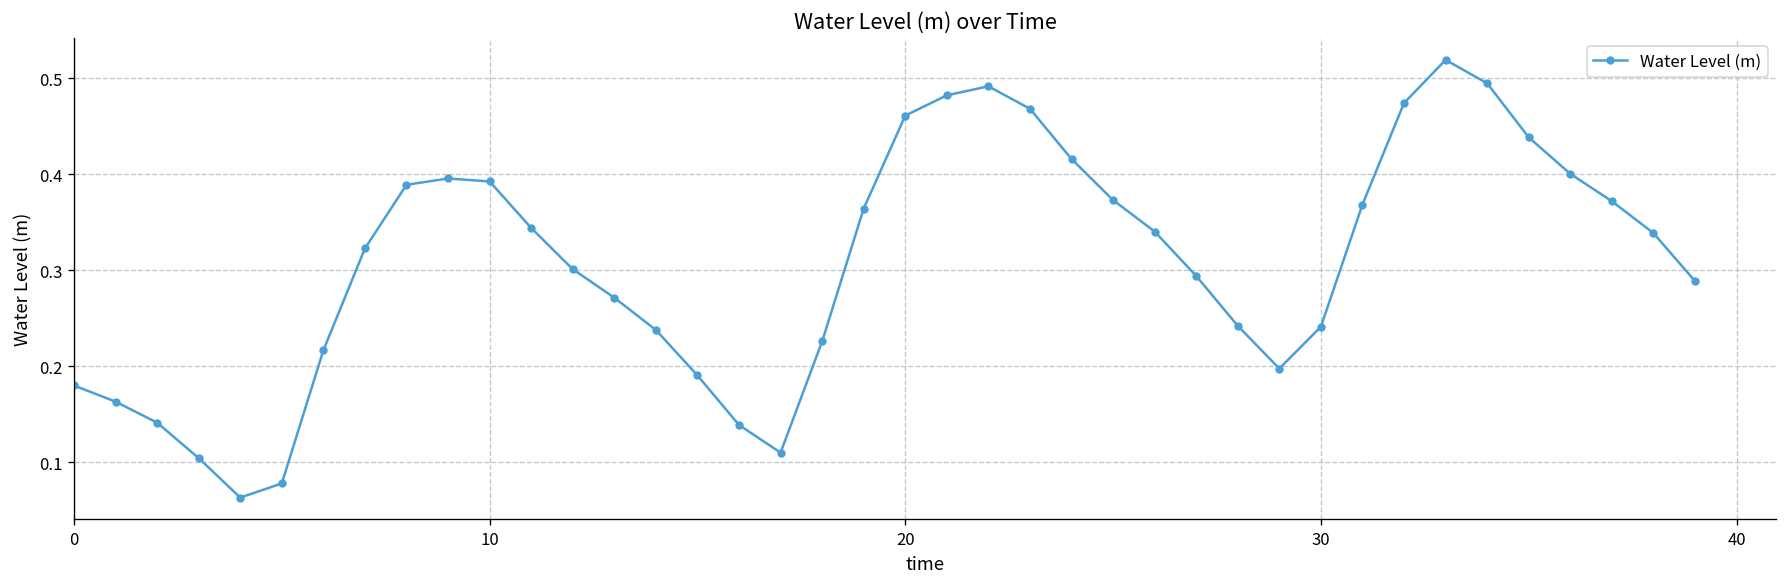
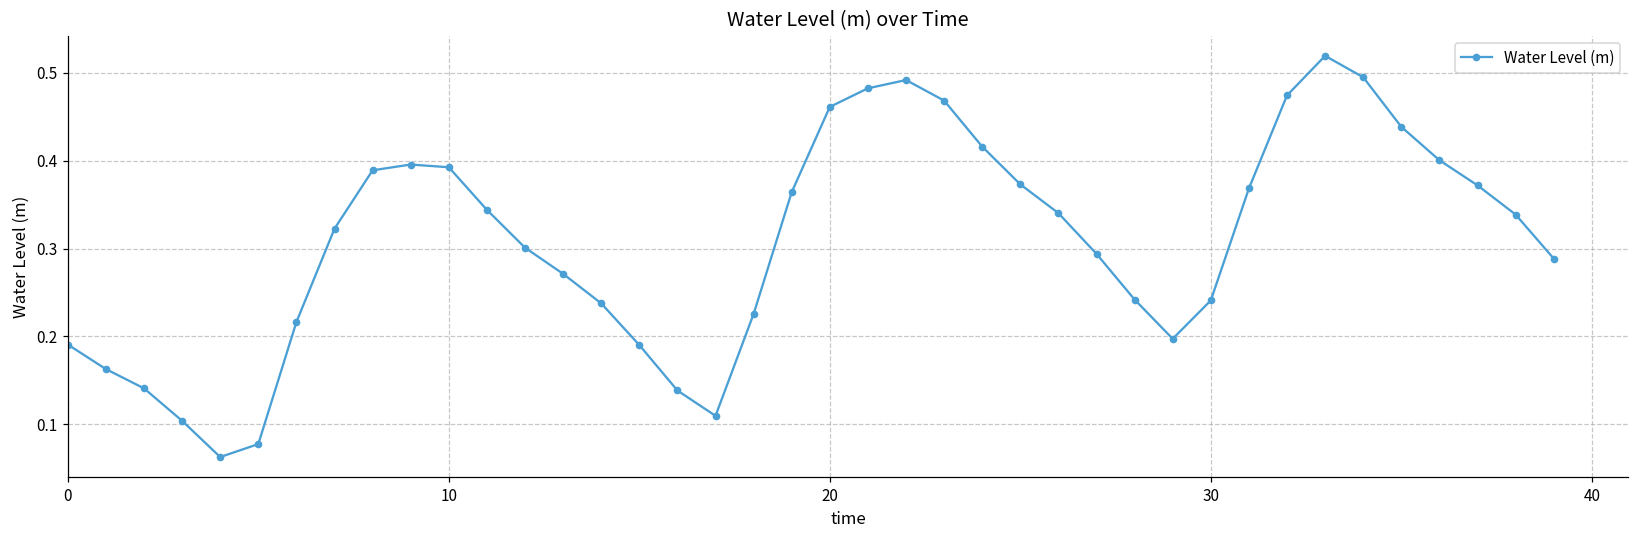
  {
-   "0": 0.18,
+   "0": 0.19,
    "10": 0.39,
    "20": 0.46,
    "30": 0.24
  }
